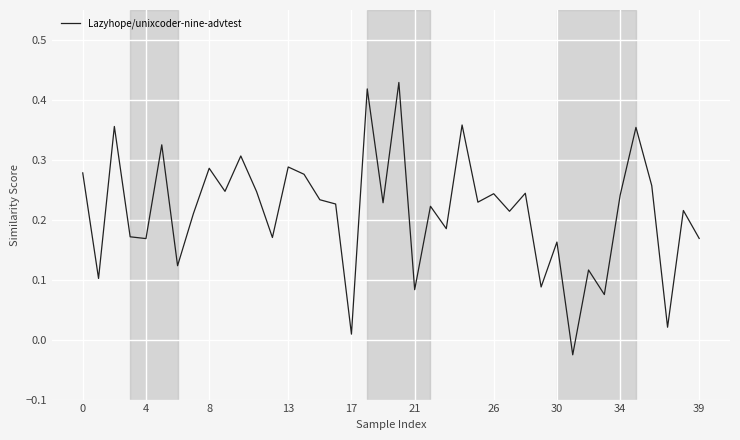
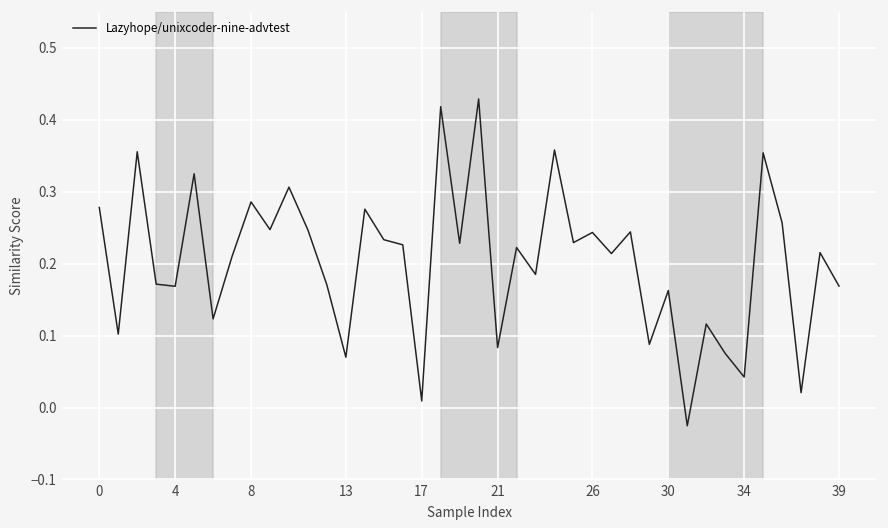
  {
    "0": 0.28,
    "4": 0.17,
    "8": 0.29,
-   "13": 0.29,
+   "13": 0.07,
    "17": 0.01,
    "21": 0.08,
    "26": 0.24,
    "30": 0.16,
-   "34": 0.24,
+   "34": 0.04,
    "39": 0.17
  }
